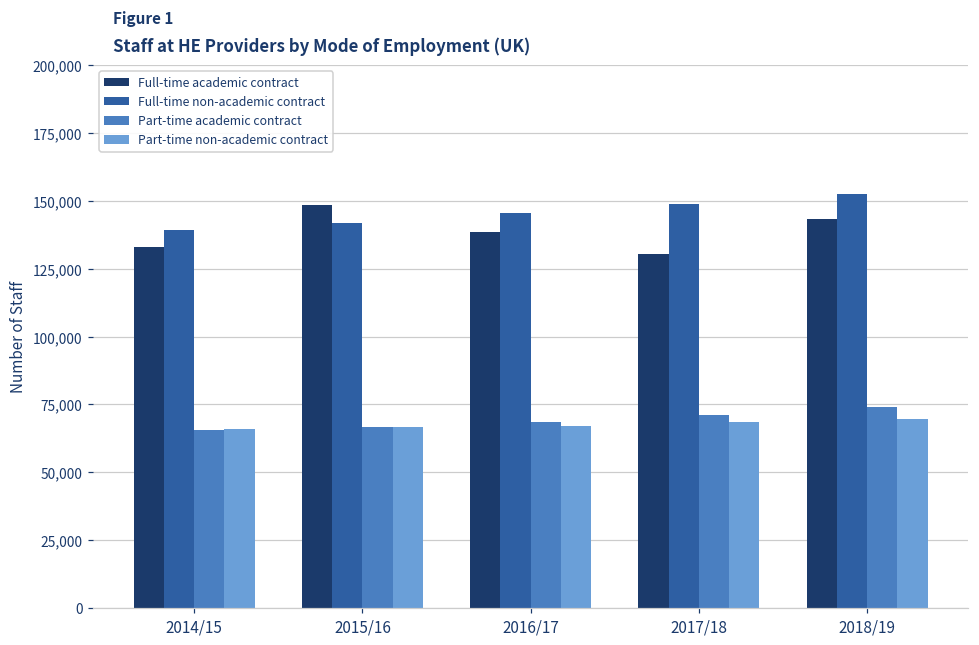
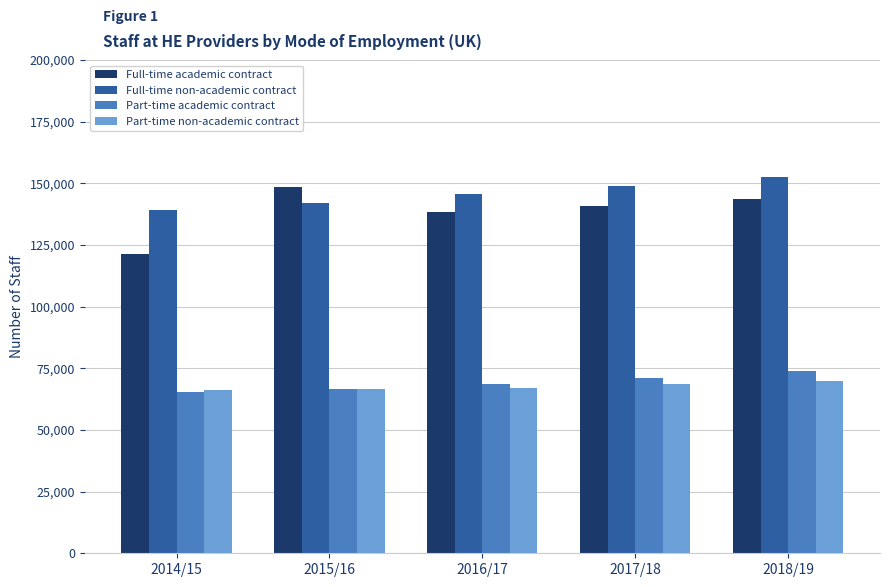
  {
    "Full-time academic contract": {
-     "2014/15": "133,000",
+     "2014/15": "121,000",
      "2015/16": "148,000",
      "2016/17": "138,000",
-     "2017/18": "130,000",
+     "2017/18": "141,000",
      "2018/19": "144,000"
    }
  }
